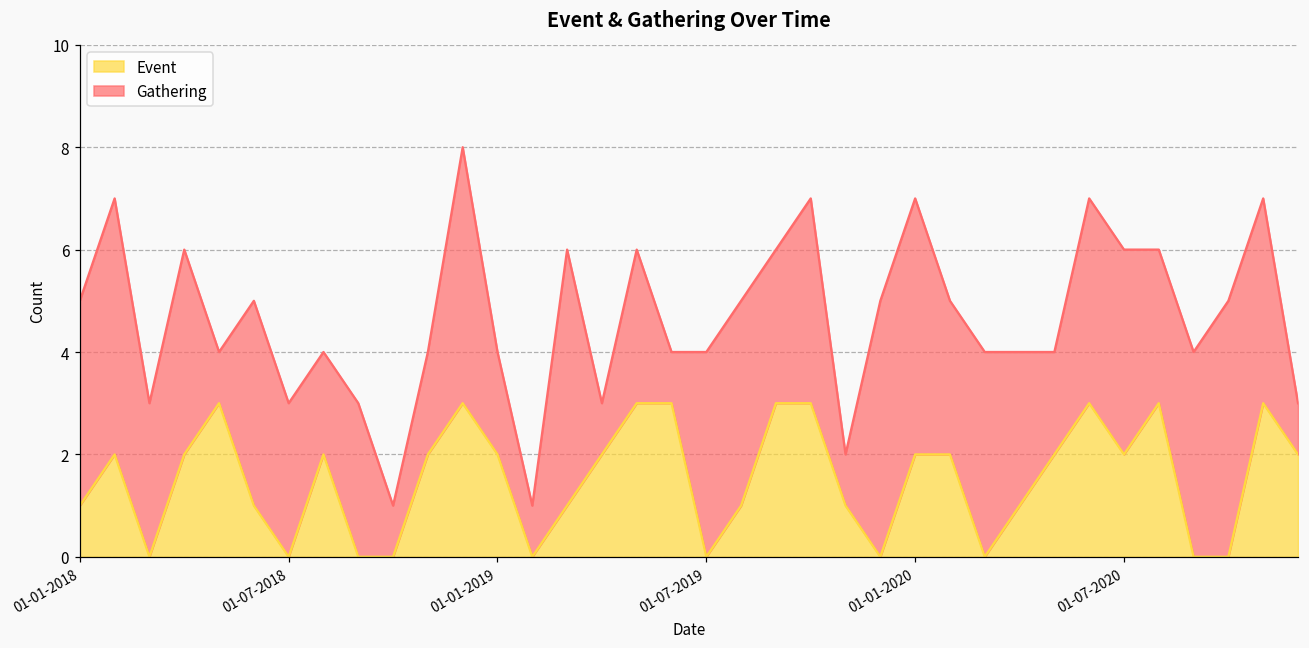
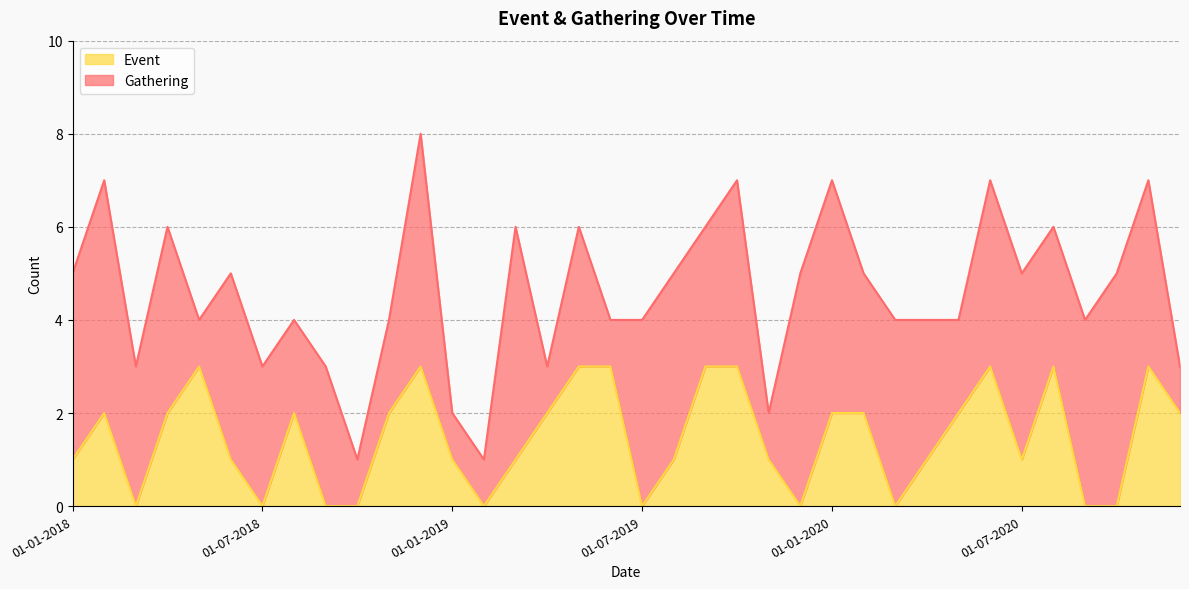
  {
    "Event": {
      "01-01-2018": 1,
      "01-07-2018": 0,
-     "01-01-2019": 2,
+     "01-01-2019": 1,
      "01-07-2019": 0,
      "01-01-2020": 2,
-     "01-07-2020": 2
+     "01-07-2020": 1
    },
    "Gathering": {
      "01-01-2018": 4,
      "01-07-2018": 3,
-     "01-01-2019": 2,
+     "01-01-2019": 1,
      "01-07-2019": 4,
      "01-01-2020": 5,
      "01-07-2020": 4
    }
  }
